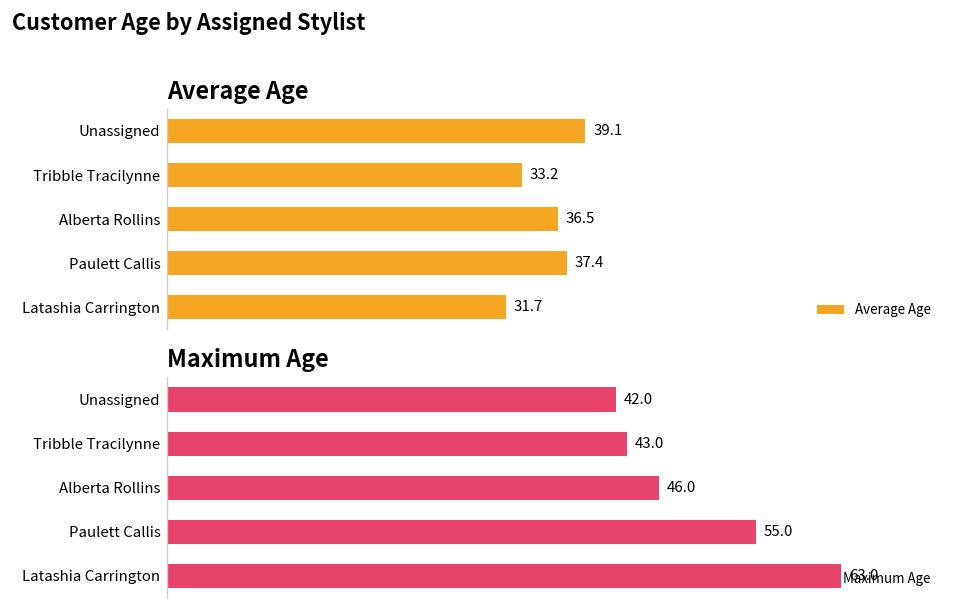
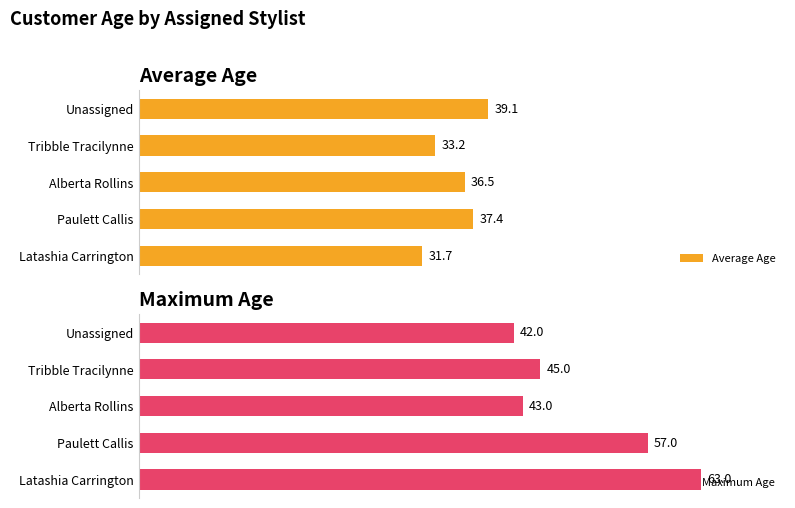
  {
    "Average Age": {
      "Unassigned": 39.1,
      "Tribble Tracilynne": 33.2,
      "Alberta Rollins": 36.5,
      "Paulett Callis": 37.4,
      "Latashia Carrington": 31.7
    },
    "Maximum Age": {
      "Unassigned": 42.0,
-     "Tribble Tracilynne": 43.0,
-     "Alberta Rollins": 46.0,
-     "Paulett Callis": 55.0,
+     "Tribble Tracilynne": 45.0,
+     "Alberta Rollins": 43.0,
+     "Paulett Callis": 57.0,
      "Latashia Carrington": 63.0
    }
  }
